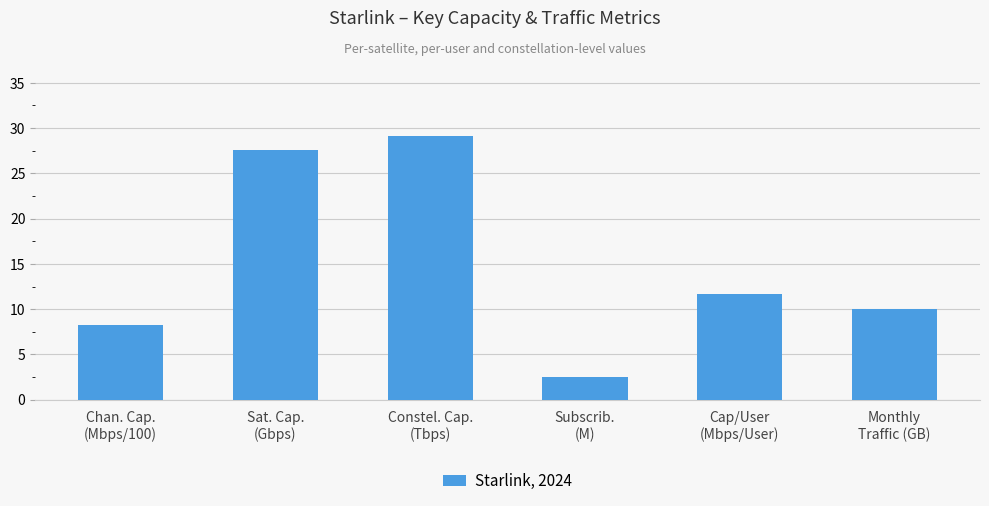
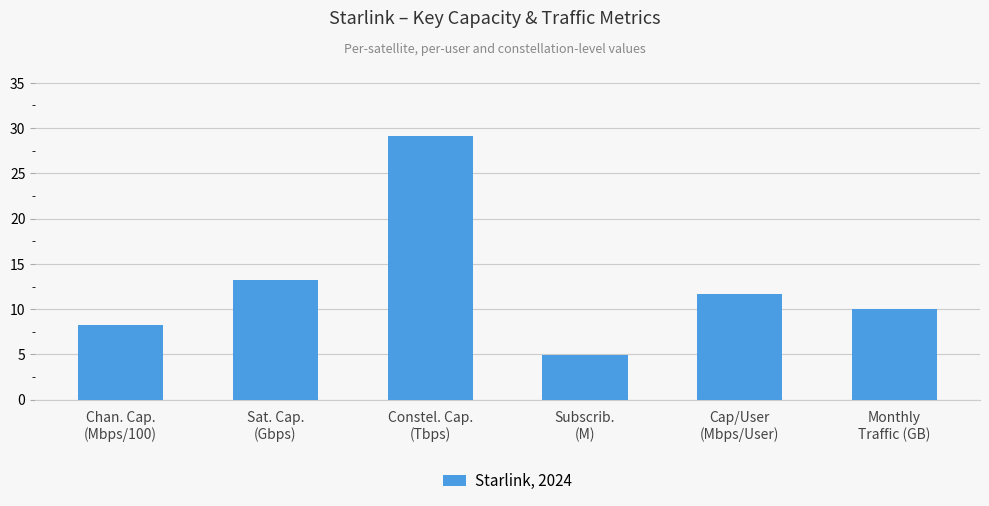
  {
    "Chan. Cap. (Mbps/100)": 8,
-   "Sat. Cap. (Gbps)": 28,
+   "Sat. Cap. (Gbps)": 13,
    "Constel. Cap. (Tbps)": 29,
-   "Subscrib. (M)": 3,
+   "Subscrib. (M)": 5,
    "Cap/User (Mbps/User)": 12,
    "Monthly Traffic (GB)": 10
  }
